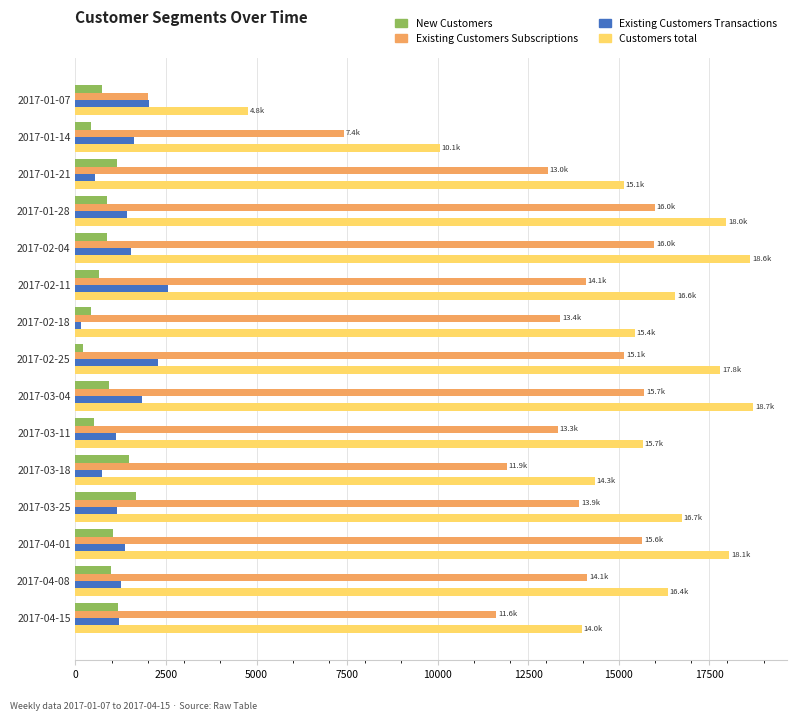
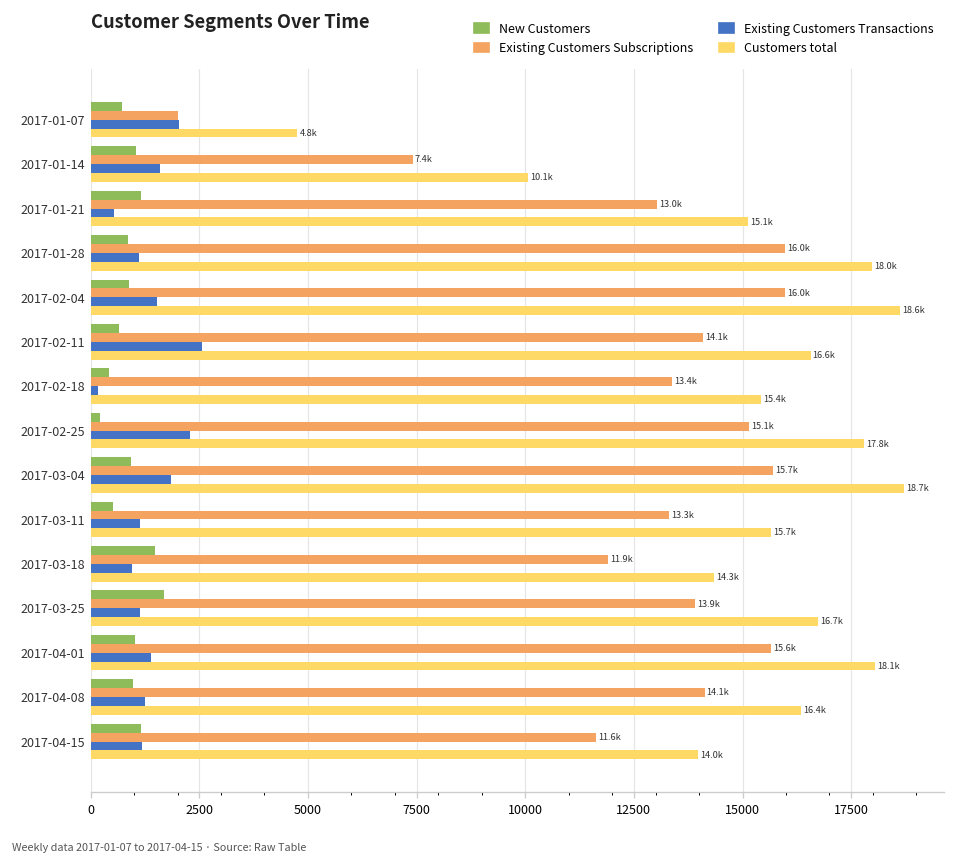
  {
    "New Customers": {
      "2017-01-07": 700,
-     "2017-01-14": 400,
+     "2017-01-14": 1100,
      "2017-01-21": 1200,
      "2017-01-28": 900,
      "2017-02-04": 900,
      "2017-02-11": 700,
      "2017-02-18": 400,
      "2017-02-25": 200,
      "2017-03-04": 900,
      "2017-03-11": 500,
      "2017-03-18": 1500,
      "2017-03-25": 1700,
      "2017-04-01": 1000,
      "2017-04-08": 1000,
      "2017-04-15": 1200
    },
    "Existing Customers Transactions": {
      "2017-01-07": 2000,
      "2017-01-14": 1600,
      "2017-01-21": 500,
-     "2017-01-28": 1400,
+     "2017-01-28": 1100,
      "2017-02-04": 1500,
      "2017-02-11": 2600,
      "2017-02-18": 200,
      "2017-02-25": 2300,
      "2017-03-04": 1800,
      "2017-03-11": 1100,
-     "2017-03-18": 700,
+     "2017-03-18": 1000,
      "2017-03-25": 1100,
      "2017-04-01": 1400,
      "2017-04-08": 1200,
      "2017-04-15": 1200
    }
  }
